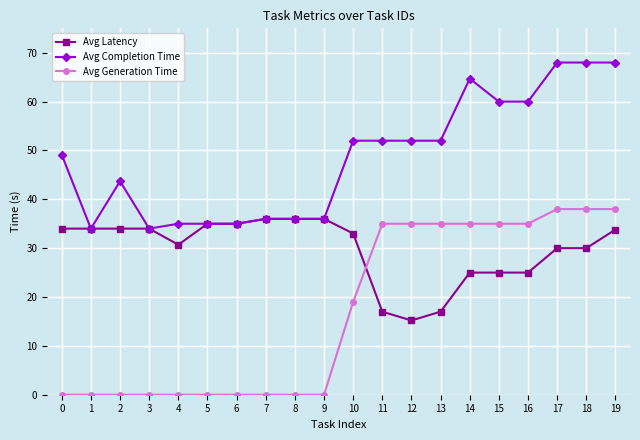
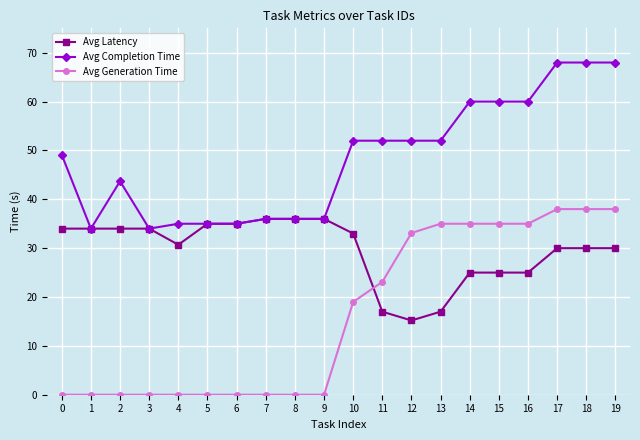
  {
    "Avg Latency": {
      "0": 34,
      "2": 34,
      "4": 31,
      "10": 33,
      "11": 17,
      "12": 15,
      "13": 17,
      "14": 25,
      "15": 25,
      "16": 25,
      "17": 30,
      "18": 30,
-     "19": 34
+     "19": 30
    },
    "Avg Completion Time": {
      "0": 49,
      "2": 44,
      "4": 35,
      "10": 52,
      "11": 52,
      "12": 52,
      "13": 52,
-     "14": 65,
+     "14": 60,
      "15": 60,
      "16": 60,
      "17": 68,
      "18": 68,
      "19": 68
    },
    "Avg Generation Time": {
      "0": 0,
      "1": 0,
      "2": 0,
      "3": 0,
      "4": 0,
      "5": 0,
      "6": 0,
      "7": 0,
      "8": 0,
      "9": 0,
      "10": 19,
-     "11": 35,
-     "12": 35,
+     "11": 23,
+     "12": 33,
      "13": 35,
      "14": 35,
      "15": 35,
      "16": 35,
      "17": 38,
      "18": 38,
      "19": 38
    }
  }
